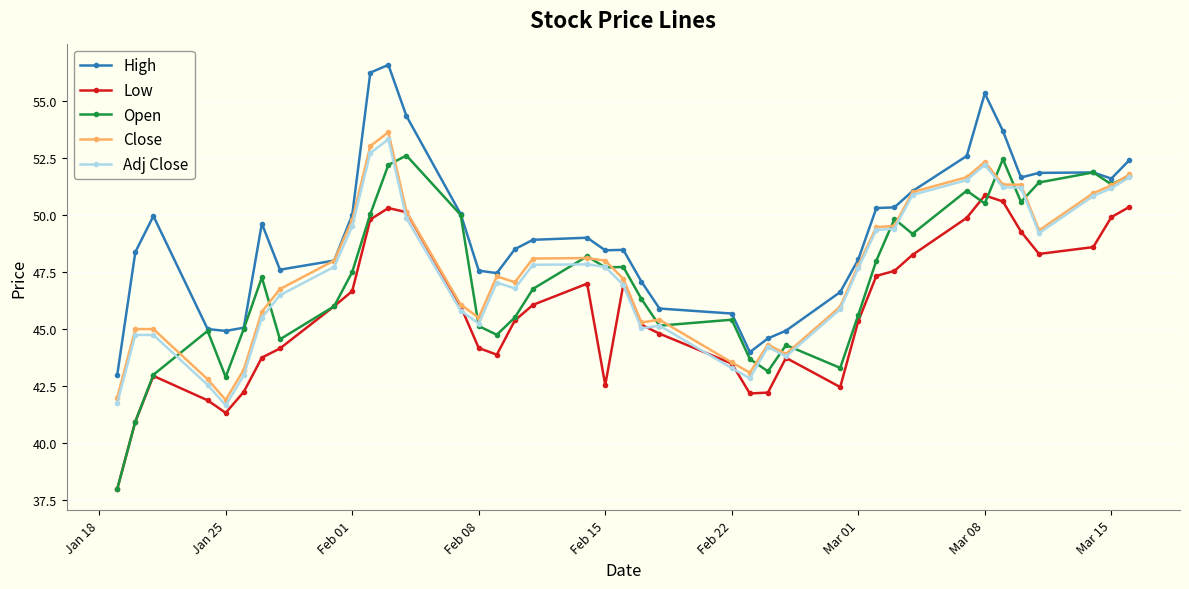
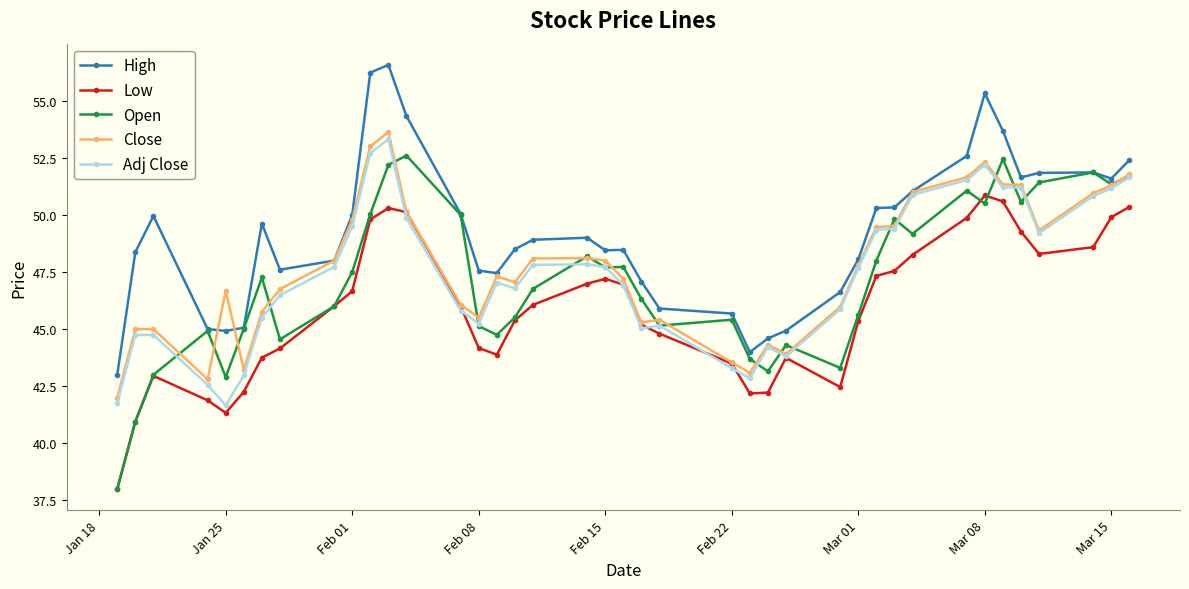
  {
    "High": {
      "Jan 25": 44.9,
      "Feb 01": 50.0,
      "Feb 08": 47.6,
      "Feb 15": 48.5,
      "Feb 22": 45.7,
      "Mar 01": 48.0,
      "Mar 08": 55.3,
      "Mar 15": 51.6
    },
    "Low": {
      "Jan 25": 41.3,
      "Feb 01": 46.7,
      "Feb 08": 44.2,
-     "Feb 15": 42.6,
+     "Feb 15": 47.2,
      "Mar 01": 45.3,
      "Mar 08": 50.8,
      "Mar 15": 49.9
    },
    "Open": {
      "Jan 25": 42.9,
      "Feb 01": 47.5,
      "Feb 22": 45.4,
      "Mar 01": 45.6,
      "Mar 08": 50.5
    },
    "Close": {
-     "Jan 25": 41.9,
+     "Jan 25": 46.7,
      "Feb 01": 49.8,
      "Feb 08": 45.5,
      "Feb 15": 48.0,
      "Mar 01": 47.8,
      "Mar 08": 52.3
    },
    "Adj Close": {
      "Jan 25": 41.7,
      "Feb 01": 49.5,
      "Feb 22": 43.3,
      "Mar 01": 47.7,
      "Mar 08": 52.2,
      "Mar 15": 51.2
    }
  }
